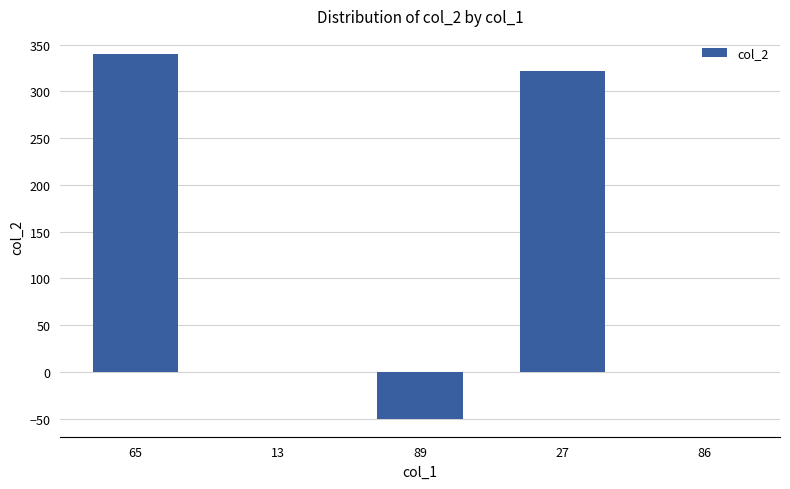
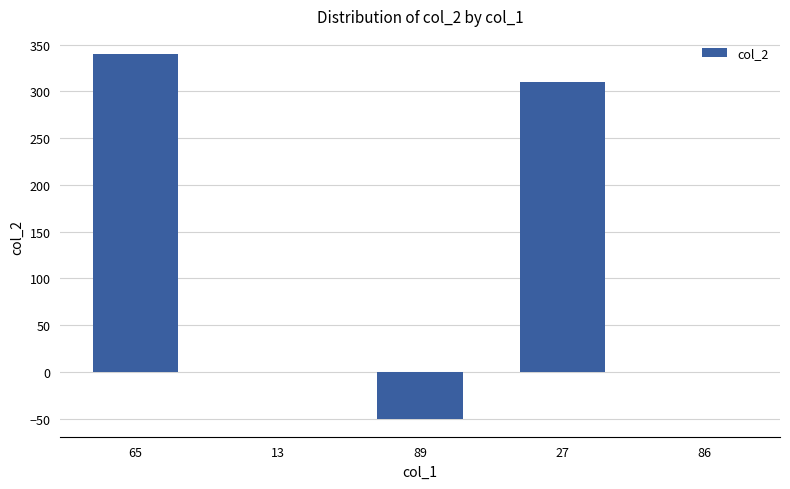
  {
    "65": 340,
    "13": 0,
    "89": -50,
-   "27": 320,
+   "27": 310,
    "86": 0
  }
